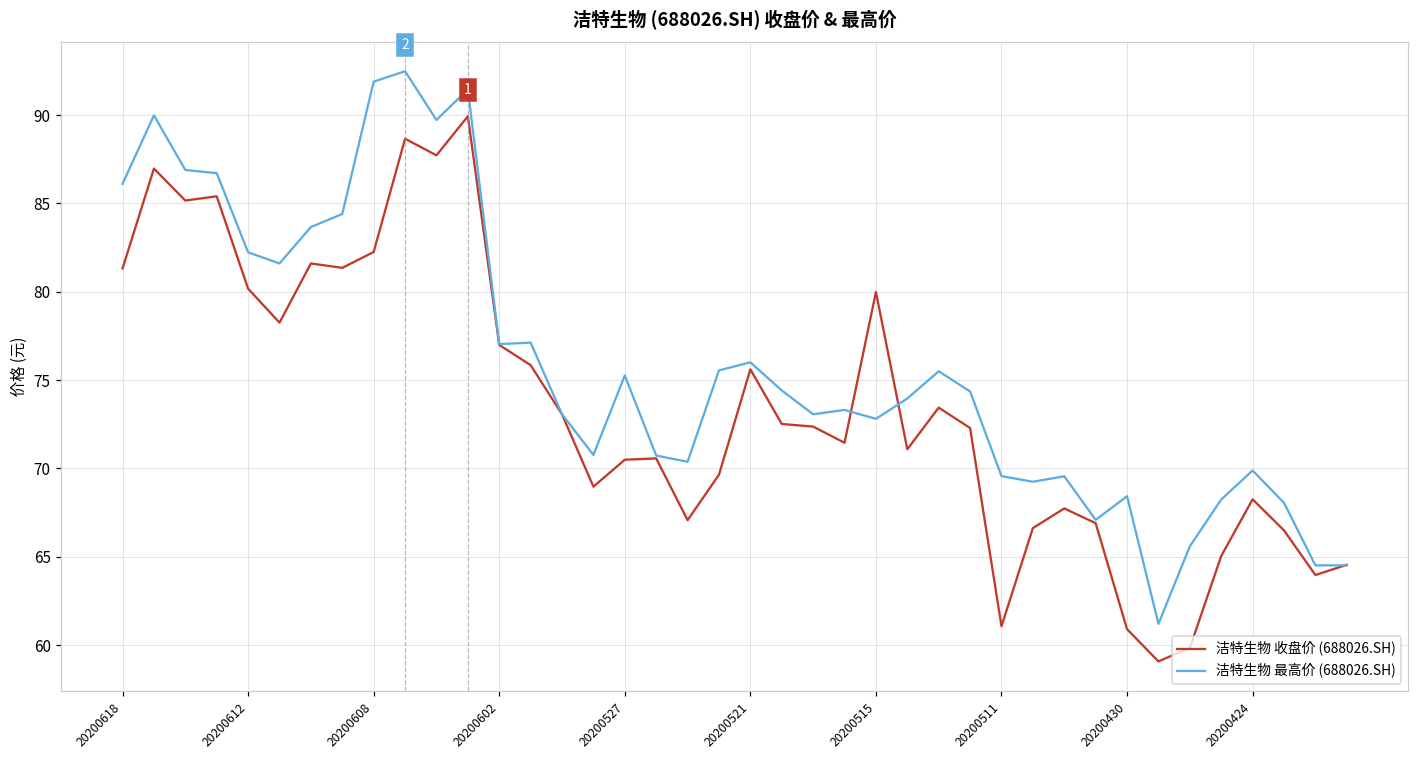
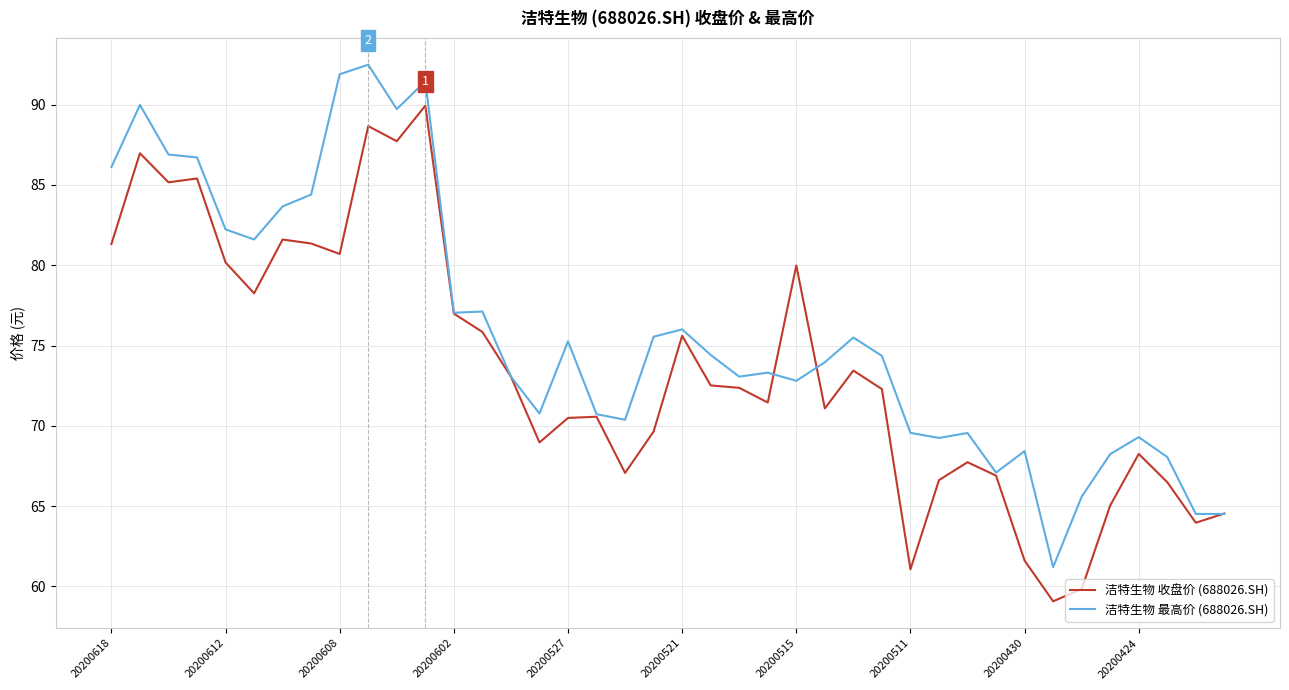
  {
    "洁特生物 收盘价 (688026.SH)": {
      "20200618": 81.3,
      "20200612": 80.2,
-     "20200608": 82.3,
+     "20200608": 80.7,
      "20200527": 70.5,
      "20200521": 75.6,
      "20200515": 80.0,
      "20200511": 61.1,
-     "20200430": 60.9,
+     "20200430": 61.6,
      "20200424": 68.3
    },
    "洁特生物 最高价 (688026.SH)": {
      "20200618": 86.1,
      "20200612": 82.2,
      "20200608": 91.9,
      "20200527": 75.3,
      "20200521": 76.0,
      "20200515": 72.8,
      "20200511": 69.6,
      "20200430": 68.4,
-     "20200424": 69.9
+     "20200424": 69.3
    }
  }
